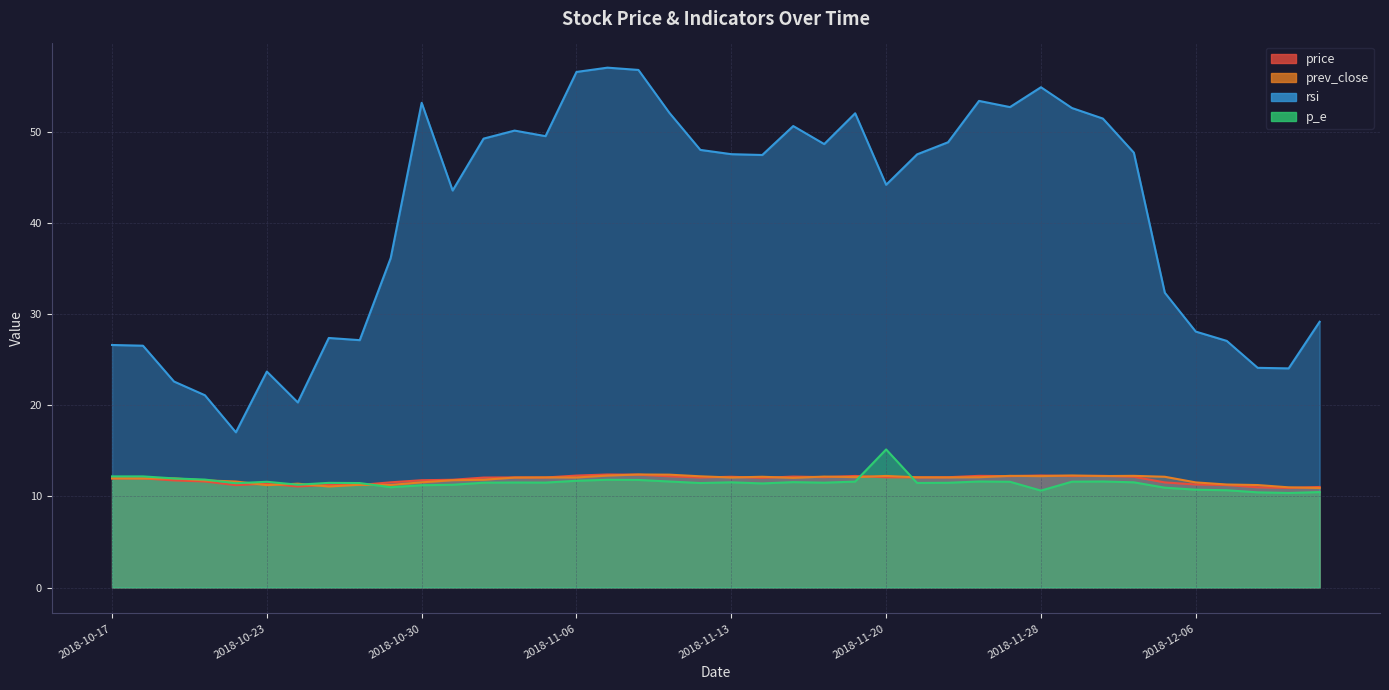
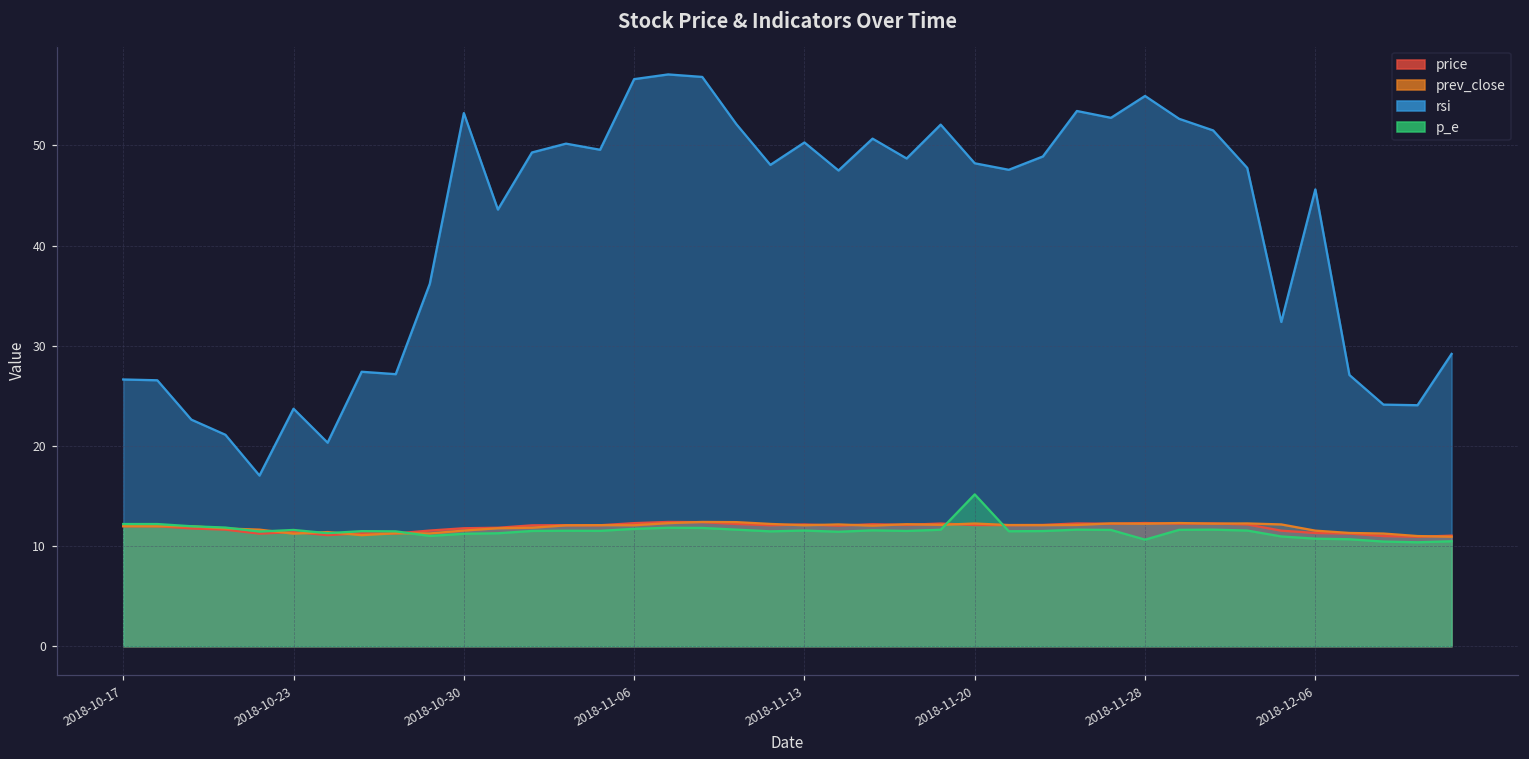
  {
    "rsi": {
      "2018-10-23": 24,
      "2018-10-30": 53,
      "2018-11-06": 57,
-     "2018-11-13": 48,
-     "2018-11-20": 44,
+     "2018-11-13": 50,
+     "2018-11-20": 48,
      "2018-11-28": 55,
-     "2018-12-06": 28
+     "2018-12-06": 46
    },
    "p_e": {
      "2018-10-30": 11,
      "2018-11-06": 12,
      "2018-11-13": 12,
      "2018-11-20": 15,
      "2018-11-28": 11,
      "2018-12-06": 11
    }
  }
